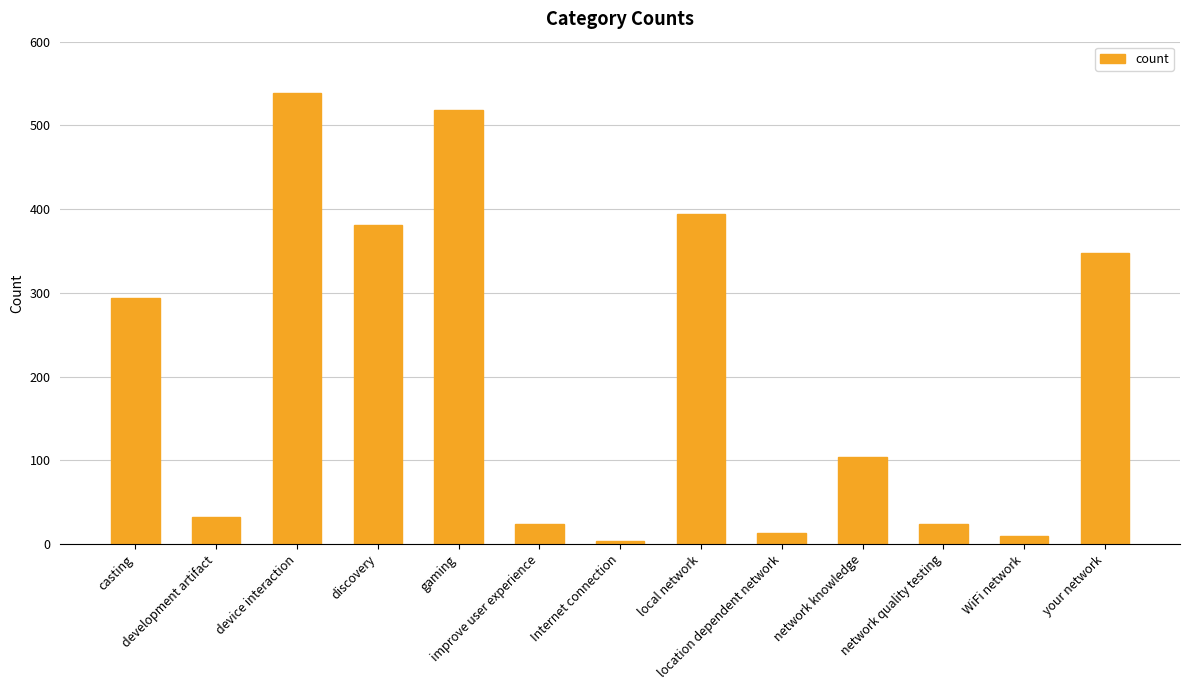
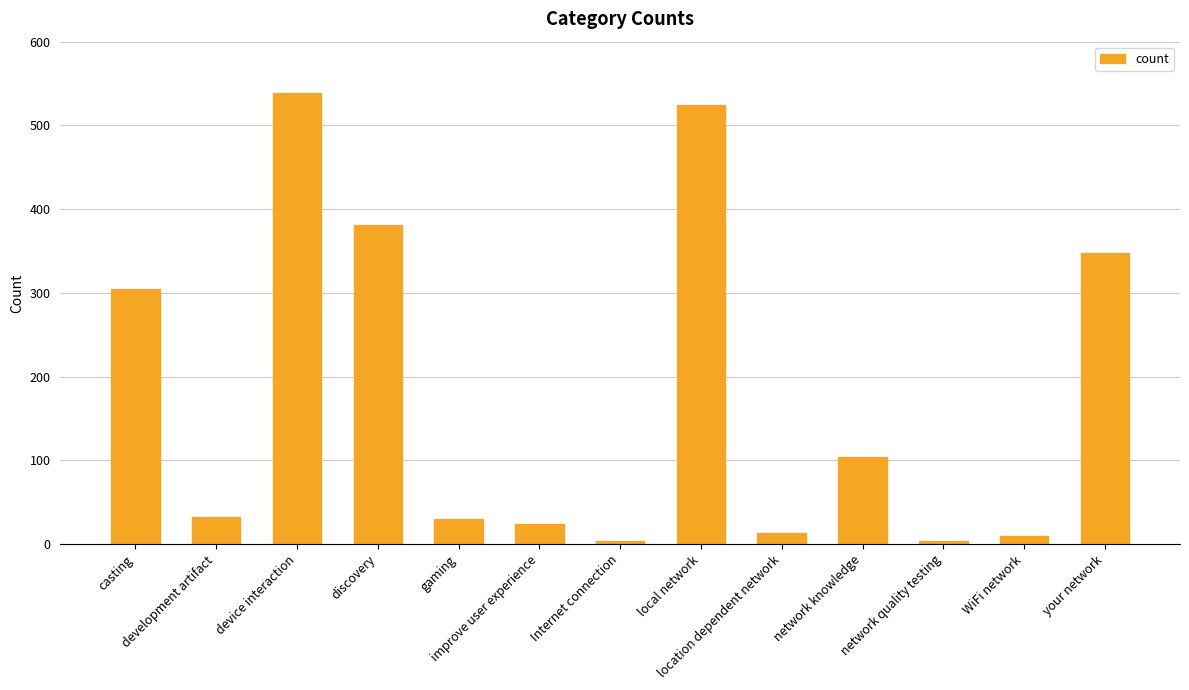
  {
-   "casting": 290,
+   "casting": 300,
    "development artifact": 30,
    "device interaction": 540,
    "discovery": 380,
-   "gaming": 520,
+   "gaming": 30,
    "improve user experience": 20,
    "Internet connection": 0,
-   "local network": 390,
+   "local network": 520,
    "location dependent network": 10,
    "network knowledge": 100,
-   "network quality testing": 20,
+   "network quality testing": 0,
    "WiFi network": 10,
    "your network": 350
  }
